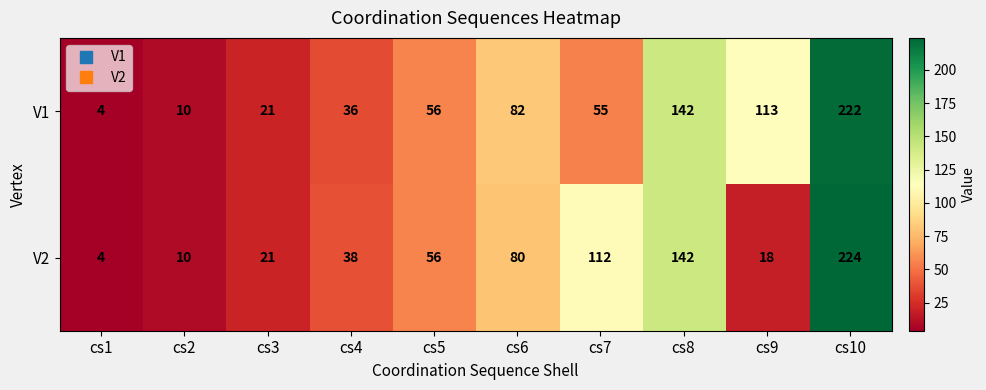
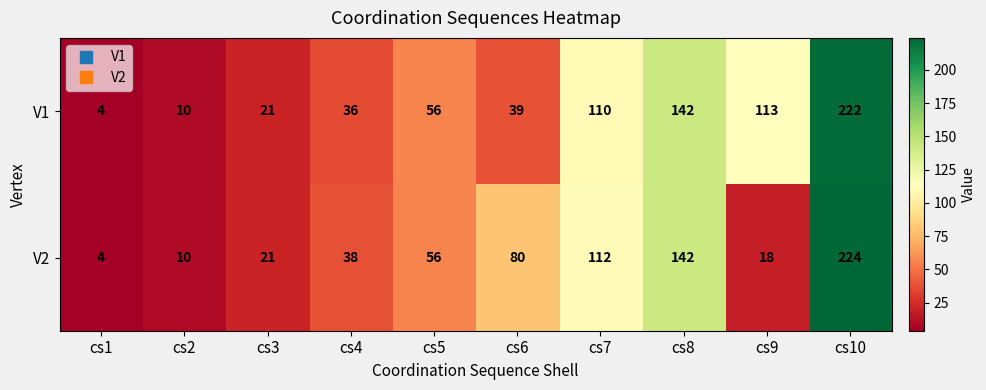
  {
    "V1": {
      "cs1": 4,
      "cs2": 10,
      "cs3": 21,
      "cs4": 36,
      "cs5": 56,
-     "cs6": 82,
-     "cs7": 55,
+     "cs6": 39,
+     "cs7": 110,
      "cs8": 142,
      "cs9": 113,
      "cs10": 222
    },
    "V2": {
      "cs1": 4,
      "cs2": 10,
      "cs3": 21,
      "cs4": 38,
      "cs5": 56,
      "cs6": 80,
      "cs7": 112,
      "cs8": 142,
      "cs9": 18,
      "cs10": 224
    }
  }
